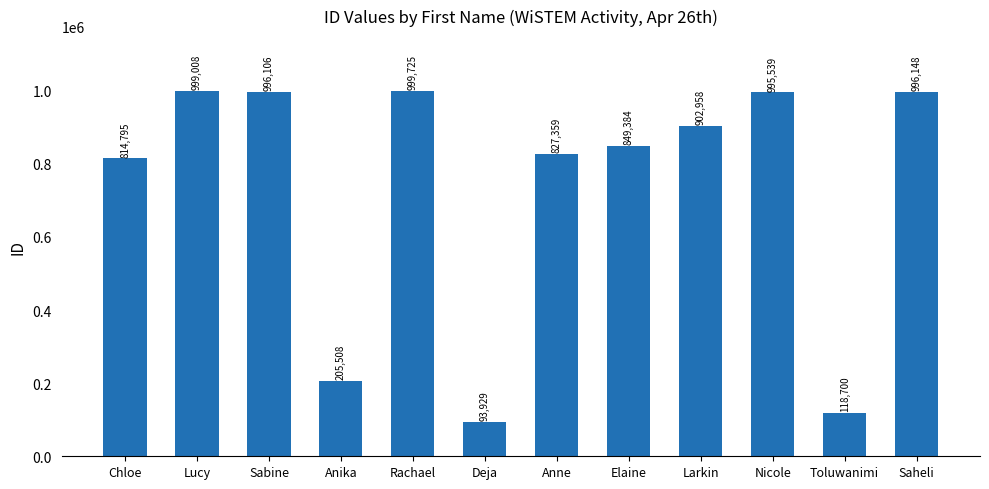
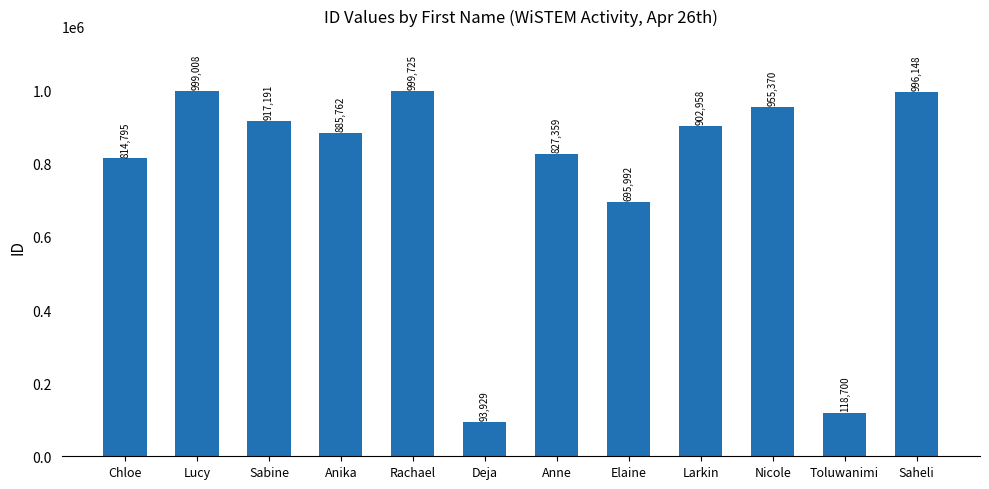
  {
    "Chloe": "814,795",
    "Lucy": "999,008",
-   "Sabine": "996,106",
-   "Anika": "205,508",
+   "Sabine": "917,191",
+   "Anika": "885,762",
    "Rachael": "999,725",
    "Deja": "93,929",
    "Anne": "827,359",
-   "Elaine": "849,384",
+   "Elaine": "695,992",
    "Larkin": "902,958",
-   "Nicole": "995,539",
+   "Nicole": "955,370",
    "Toluwanimi": "118,700",
    "Saheli": "996,148"
  }
